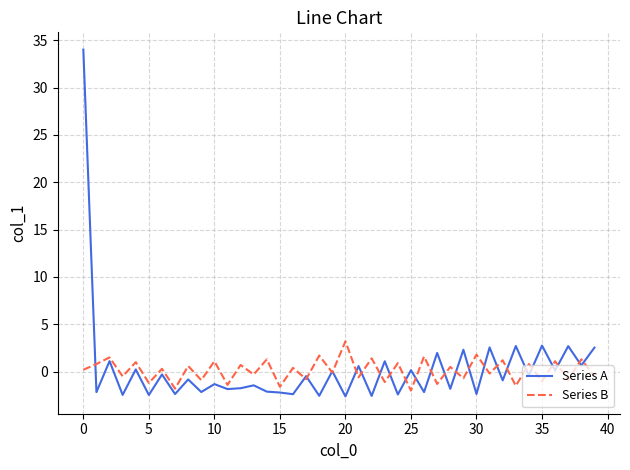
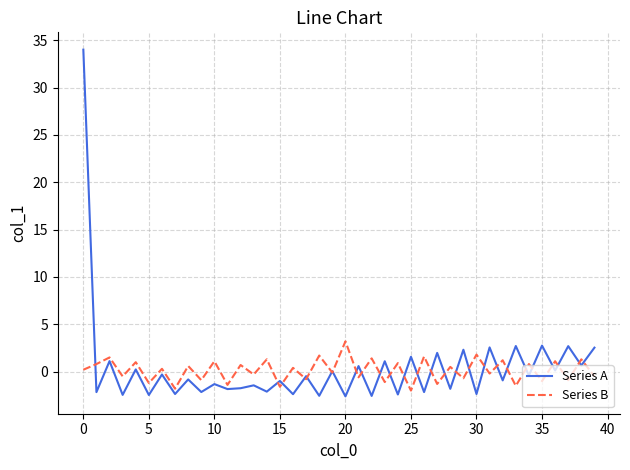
  {
    "Series A": {
      "0": 34,
      "5": -2,
      "10": -1,
-     "15": -2,
+     "15": -1,
      "20": -3,
-     "25": 0,
+     "25": 2,
      "30": -2,
      "35": 3
    },
    "Series B": {
      "0": 0,
      "5": -1,
      "10": 1,
      "15": -2,
      "20": 3,
      "25": -2,
      "30": 2
    }
  }
